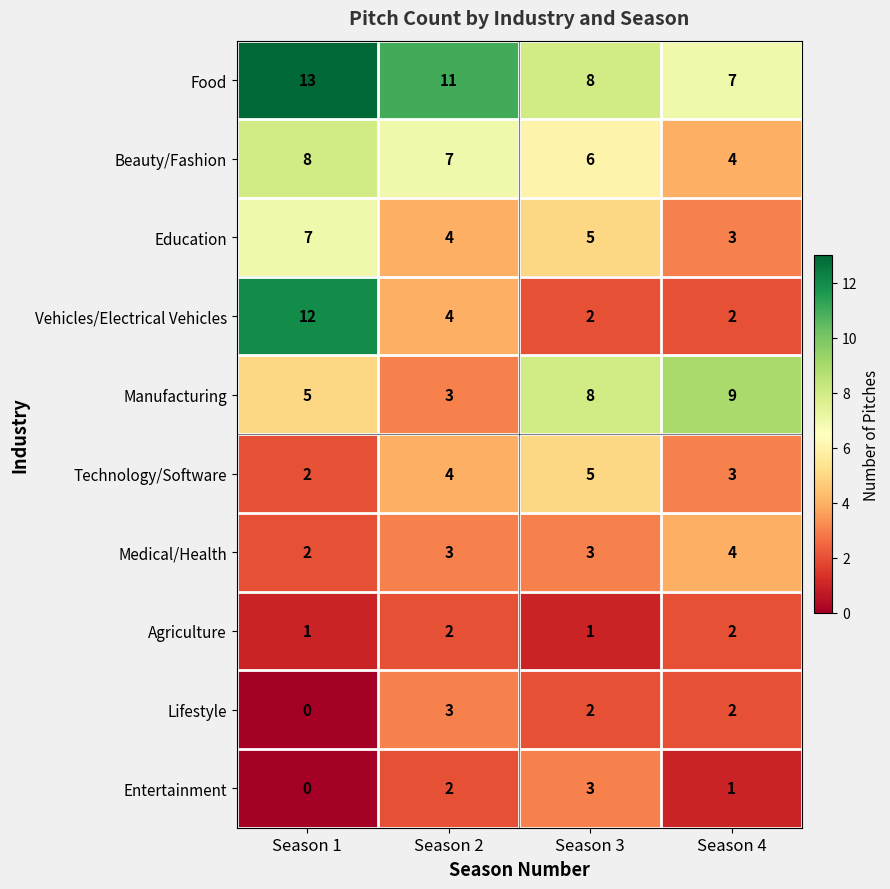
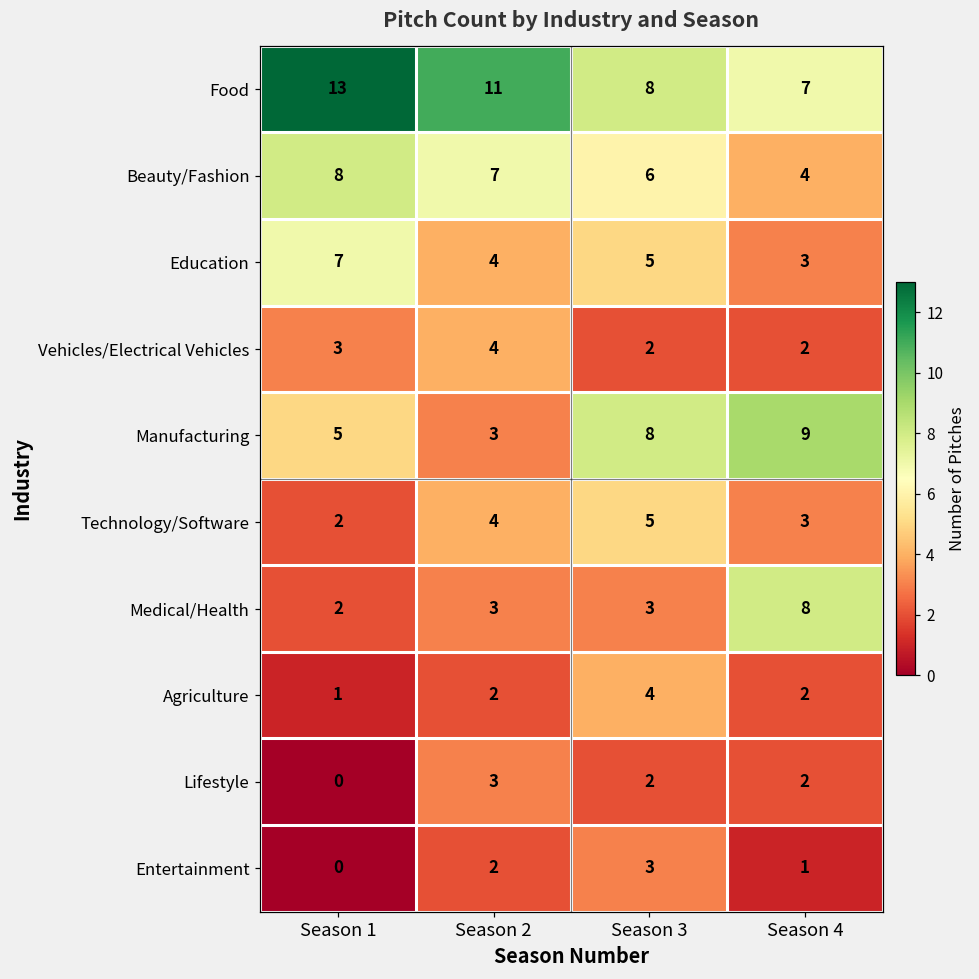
  {
    "Food": {
      "Season 1": 13,
      "Season 2": 11,
      "Season 3": 8,
      "Season 4": 7
    },
    "Beauty/Fashion": {
      "Season 1": 8,
      "Season 2": 7,
      "Season 3": 6,
      "Season 4": 4
    },
    "Education": {
      "Season 1": 7,
      "Season 2": 4,
      "Season 3": 5,
      "Season 4": 3
    },
    "Vehicles/Electrical Vehicles": {
-     "Season 1": 12,
+     "Season 1": 3,
      "Season 2": 4,
      "Season 3": 2,
      "Season 4": 2
    },
    "Manufacturing": {
      "Season 1": 5,
      "Season 2": 3,
      "Season 3": 8,
      "Season 4": 9
    },
    "Technology/Software": {
      "Season 1": 2,
      "Season 2": 4,
      "Season 3": 5,
      "Season 4": 3
    },
    "Medical/Health": {
      "Season 1": 2,
      "Season 2": 3,
      "Season 3": 3,
-     "Season 4": 4
+     "Season 4": 8
    },
    "Agriculture": {
      "Season 1": 1,
      "Season 2": 2,
-     "Season 3": 1,
+     "Season 3": 4,
      "Season 4": 2
    },
    "Lifestyle": {
      "Season 1": 0,
      "Season 2": 3,
      "Season 3": 2,
      "Season 4": 2
    },
    "Entertainment": {
      "Season 1": 0,
      "Season 2": 2,
      "Season 3": 3,
      "Season 4": 1
    }
  }
